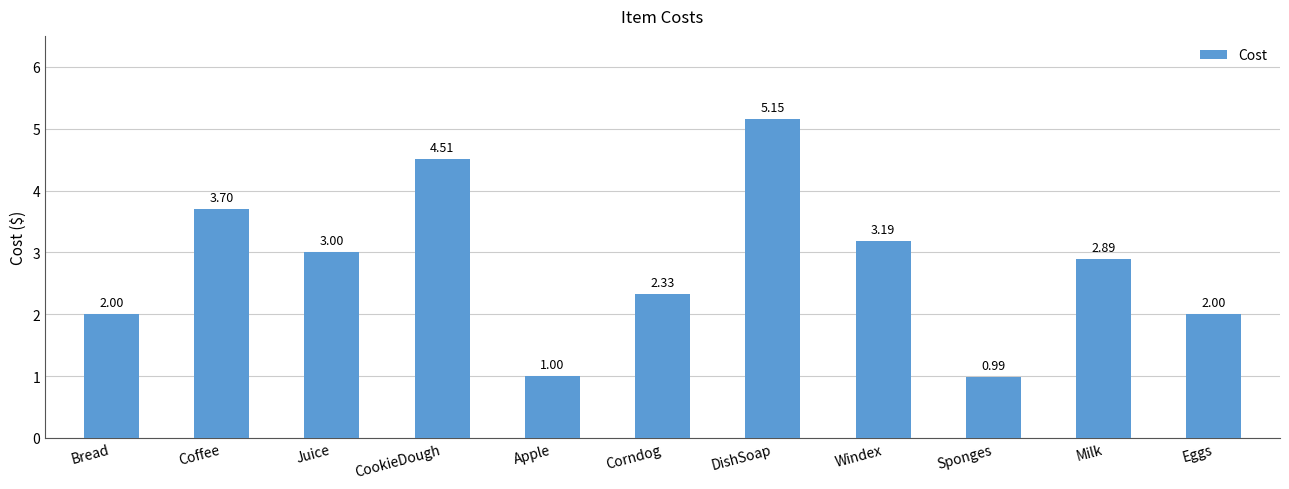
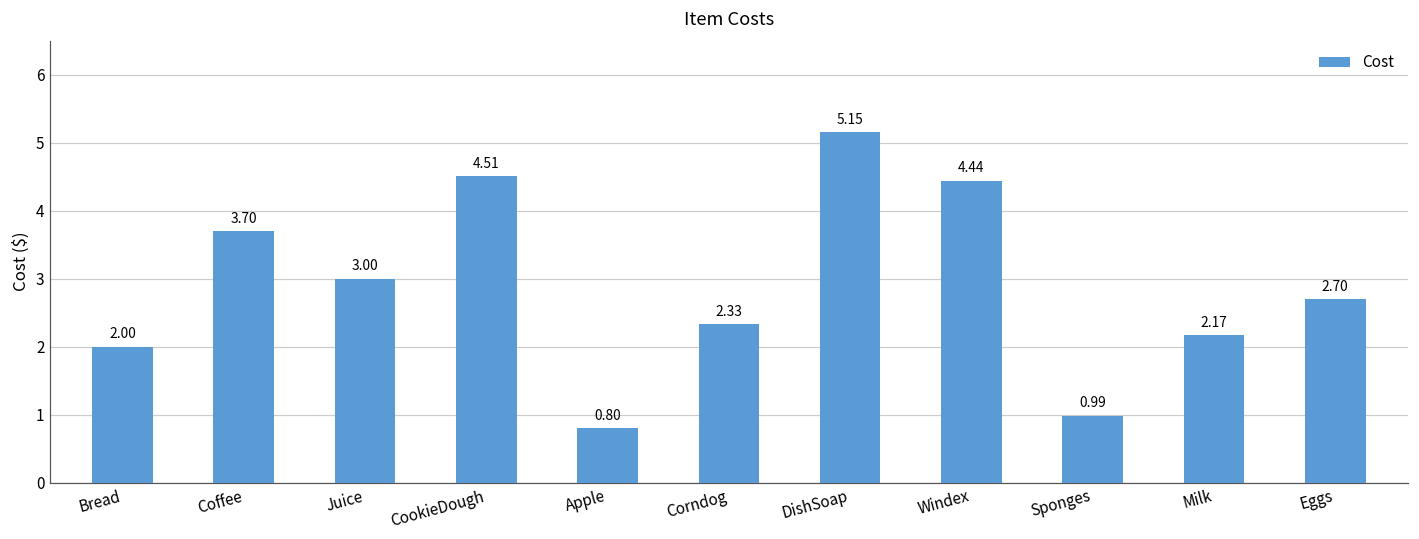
  {
    "Bread": 2.00,
    "Coffee": 3.70,
    "Juice": 3.00,
    "CookieDough": 4.51,
-   "Apple": 1.00,
+   "Apple": 0.80,
    "Corndog": 2.33,
    "DishSoap": 5.15,
-   "Windex": 3.19,
+   "Windex": 4.44,
    "Sponges": 0.99,
-   "Milk": 2.89,
-   "Eggs": 2.00
+   "Milk": 2.17,
+   "Eggs": 2.70
  }
